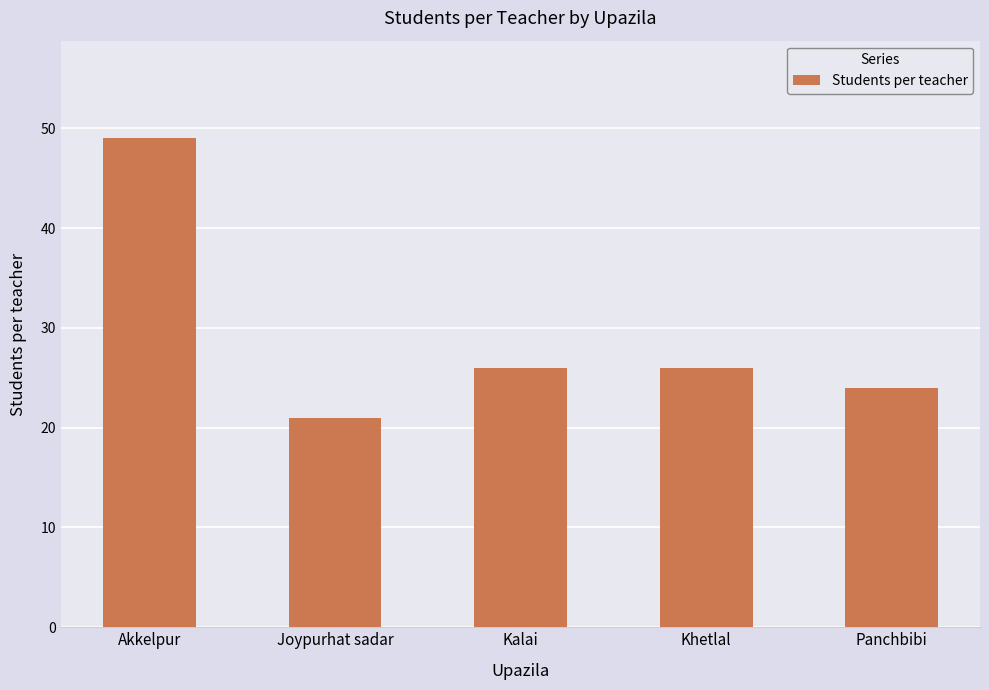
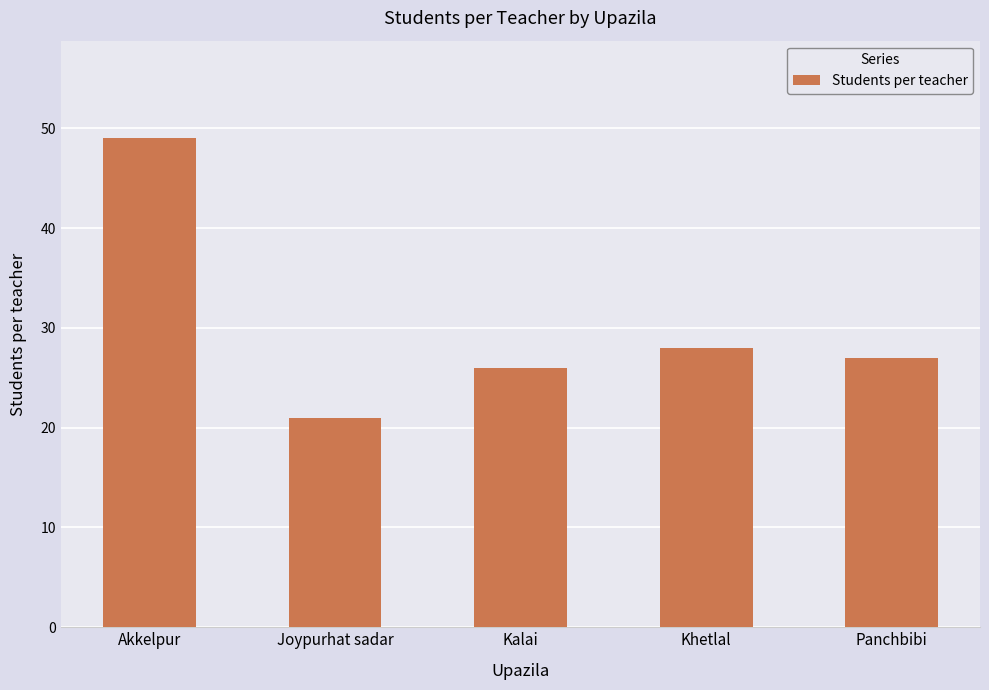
  {
    "Akkelpur": 49,
    "Joypurhat sadar": 21,
    "Kalai": 26,
-   "Khetlal": 26,
-   "Panchbibi": 24
+   "Khetlal": 28,
+   "Panchbibi": 27
  }
